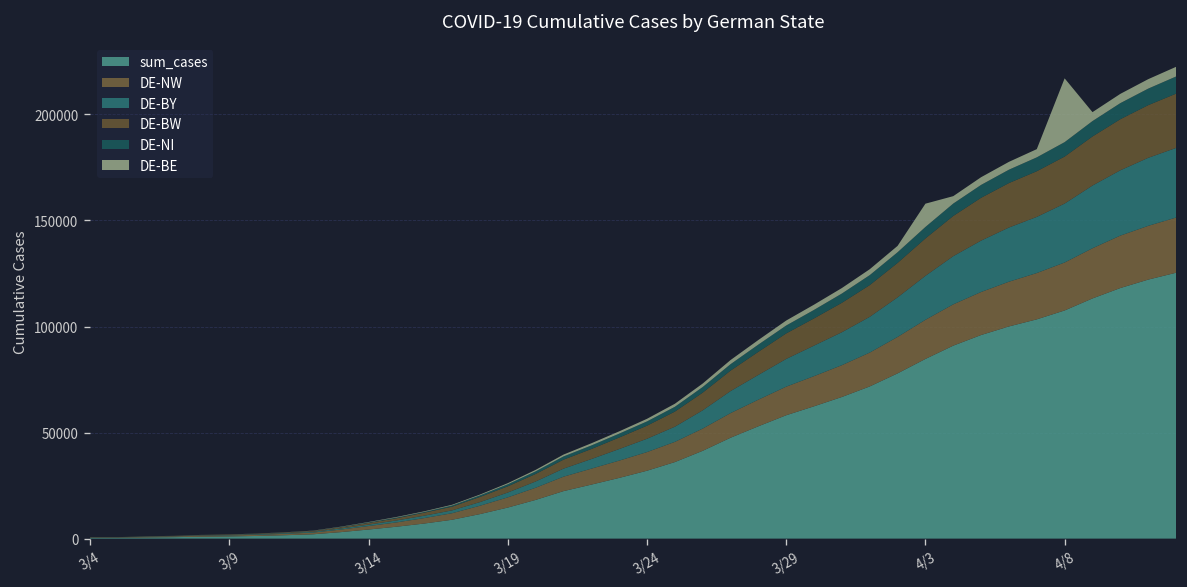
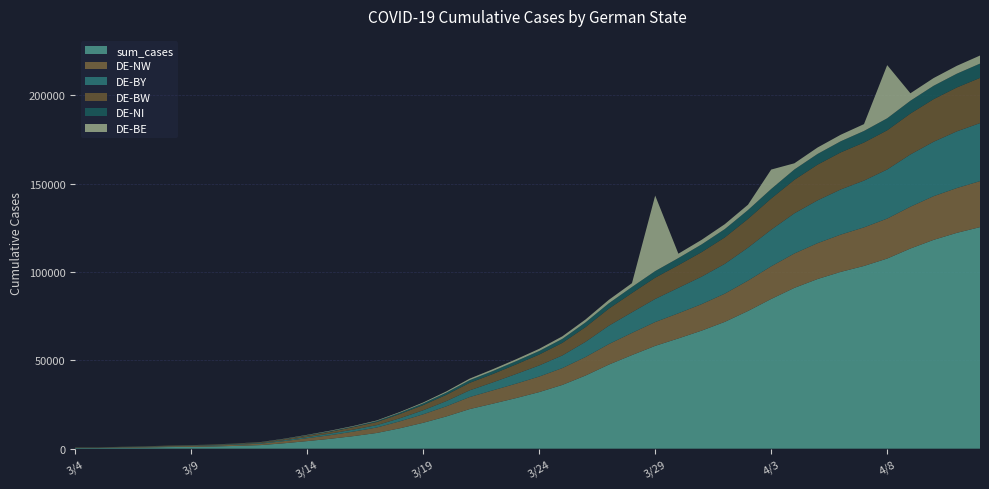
  {
    "DE-BE": {
-     "3/29": 2000,
+     "3/29": 43000,
      "4/3": 11000,
      "4/8": 30000
    }
  }
